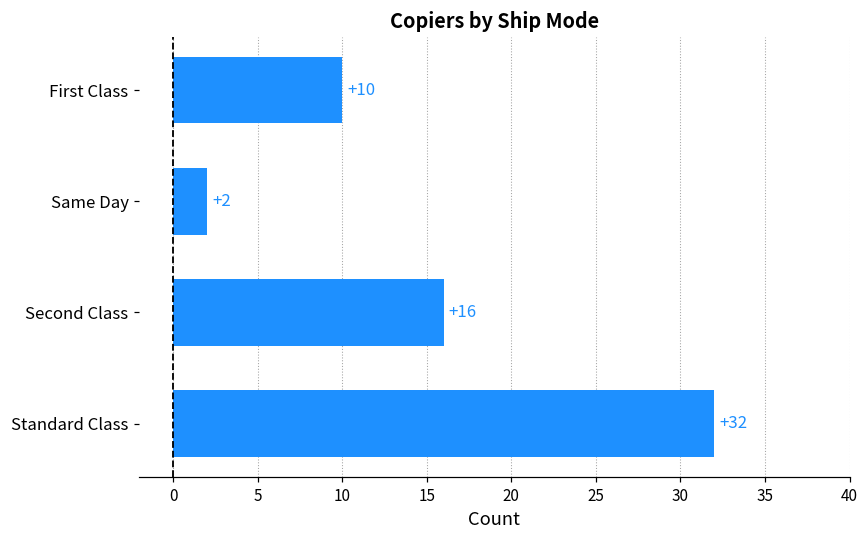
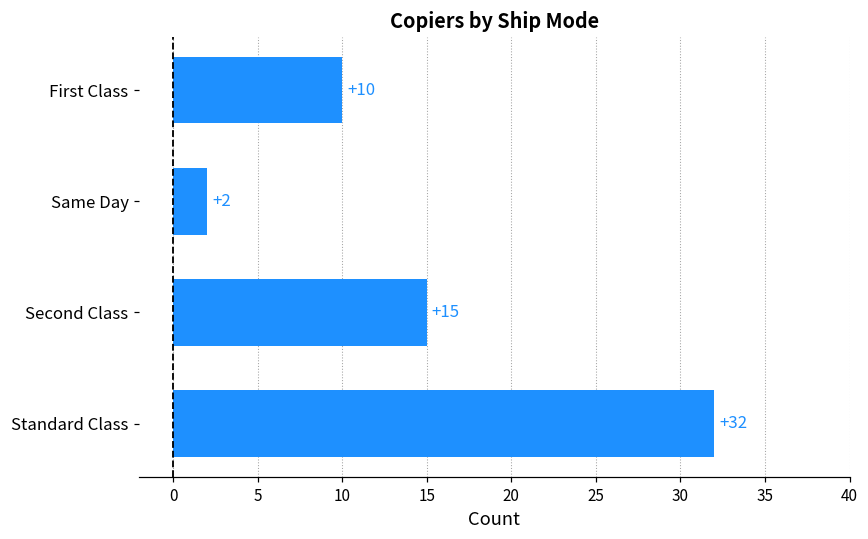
  {
    "First Class": "+10",
    "Same Day": "+2",
-   "Second Class": "+16",
+   "Second Class": "+15",
    "Standard Class": "+32"
  }
